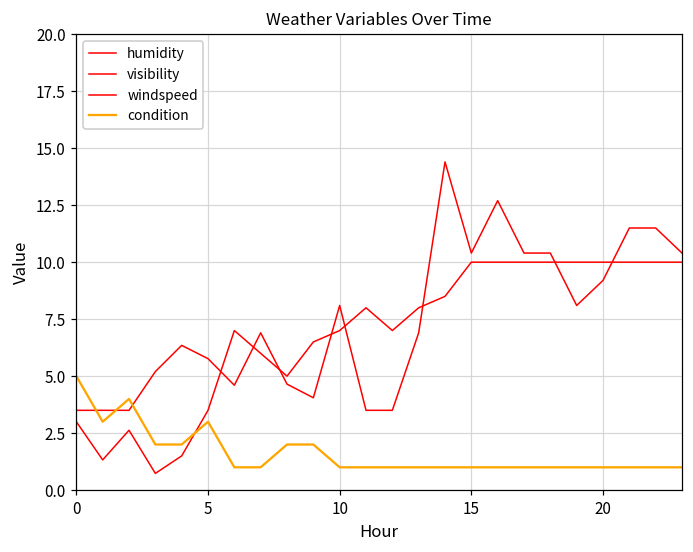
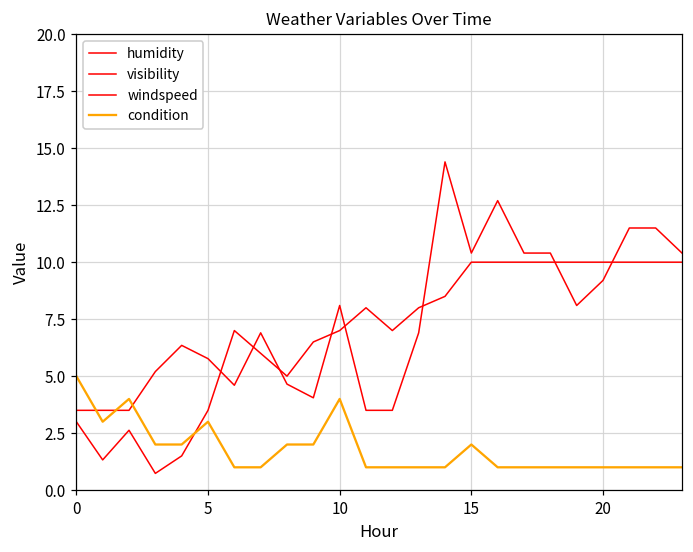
  {
    "condition": {
      "0": 5,
      "5": 3,
-     "10": 1,
-     "15": 1,
+     "10": 4,
+     "15": 2,
      "20": 1
    }
  }
